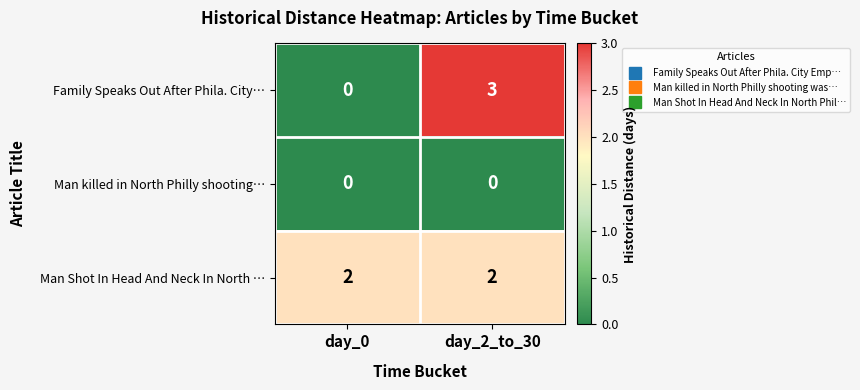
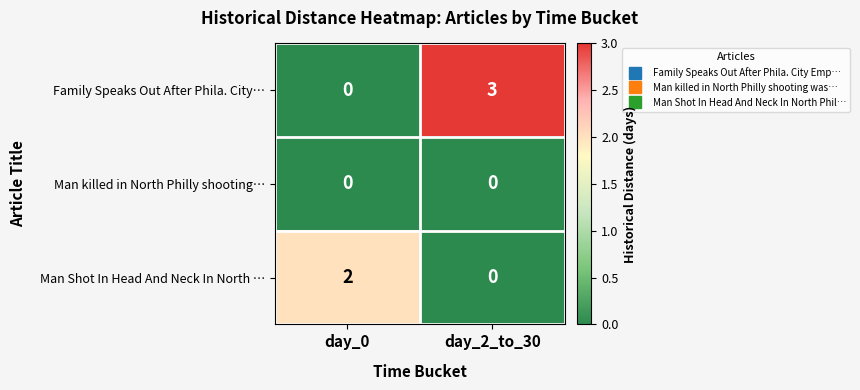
  {
    "Family Speaks Out After Phila. City…": {
      "day_0": 0,
      "day_2_to_30": 3
    },
    "Man killed in North Philly shooting…": {
      "day_0": 0,
      "day_2_to_30": 0
    },
    "Man Shot In Head And Neck In North …": {
      "day_0": 2,
-     "day_2_to_30": 2
+     "day_2_to_30": 0
    }
  }
